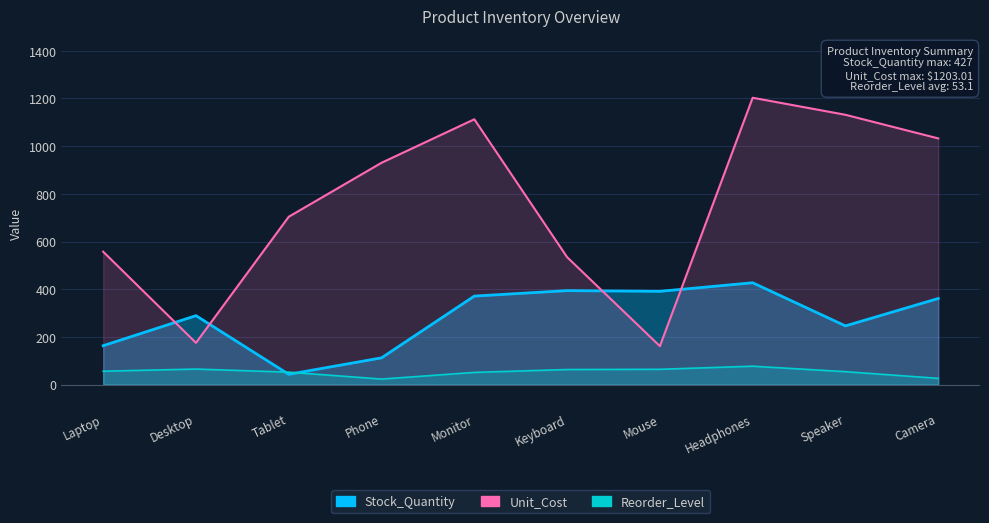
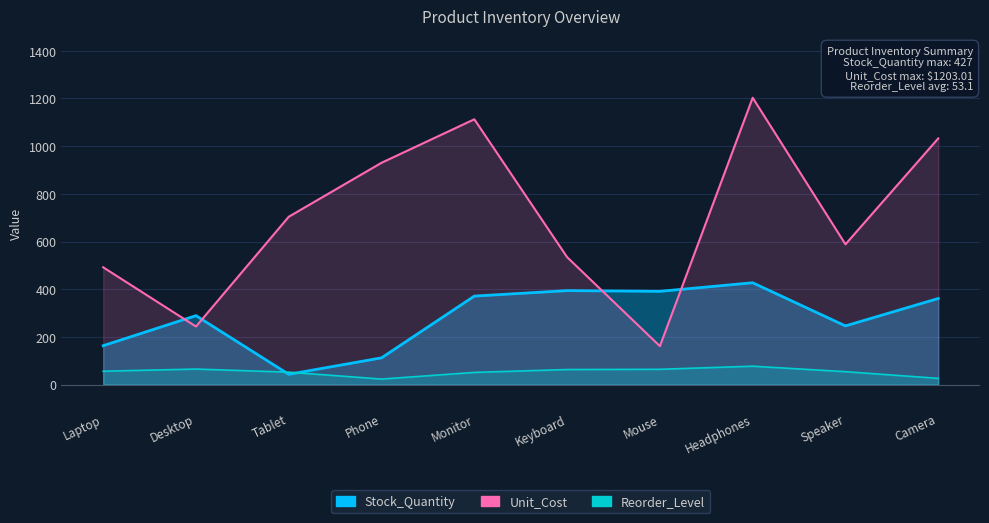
  {
    "Unit_Cost": {
-     "Laptop": 560,
-     "Desktop": 180,
+     "Laptop": 490,
+     "Desktop": 240,
      "Tablet": 700,
      "Phone": 930,
      "Monitor": 1110,
      "Keyboard": 530,
      "Mouse": 160,
      "Headphones": 1200,
-     "Speaker": 1130,
+     "Speaker": 590,
      "Camera": 1030
    }
  }
